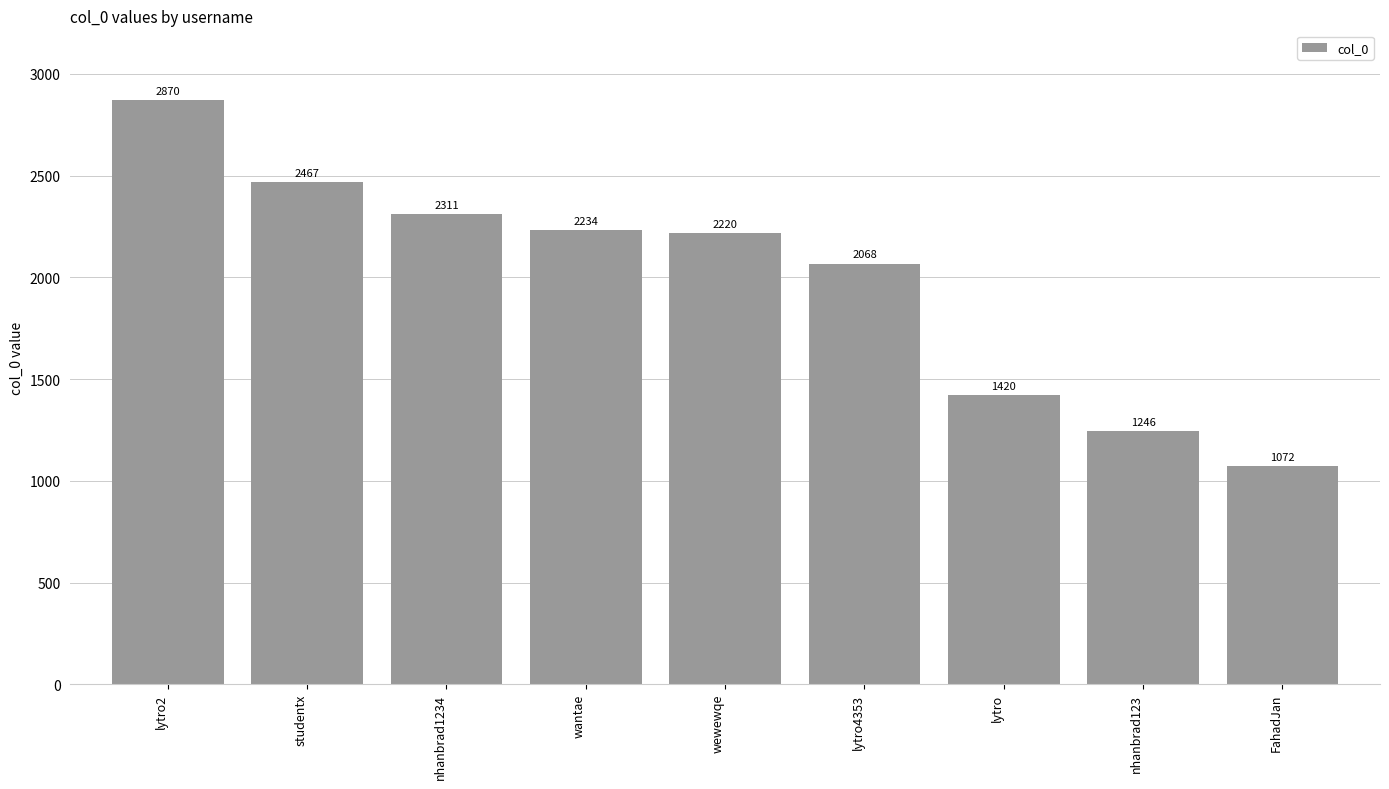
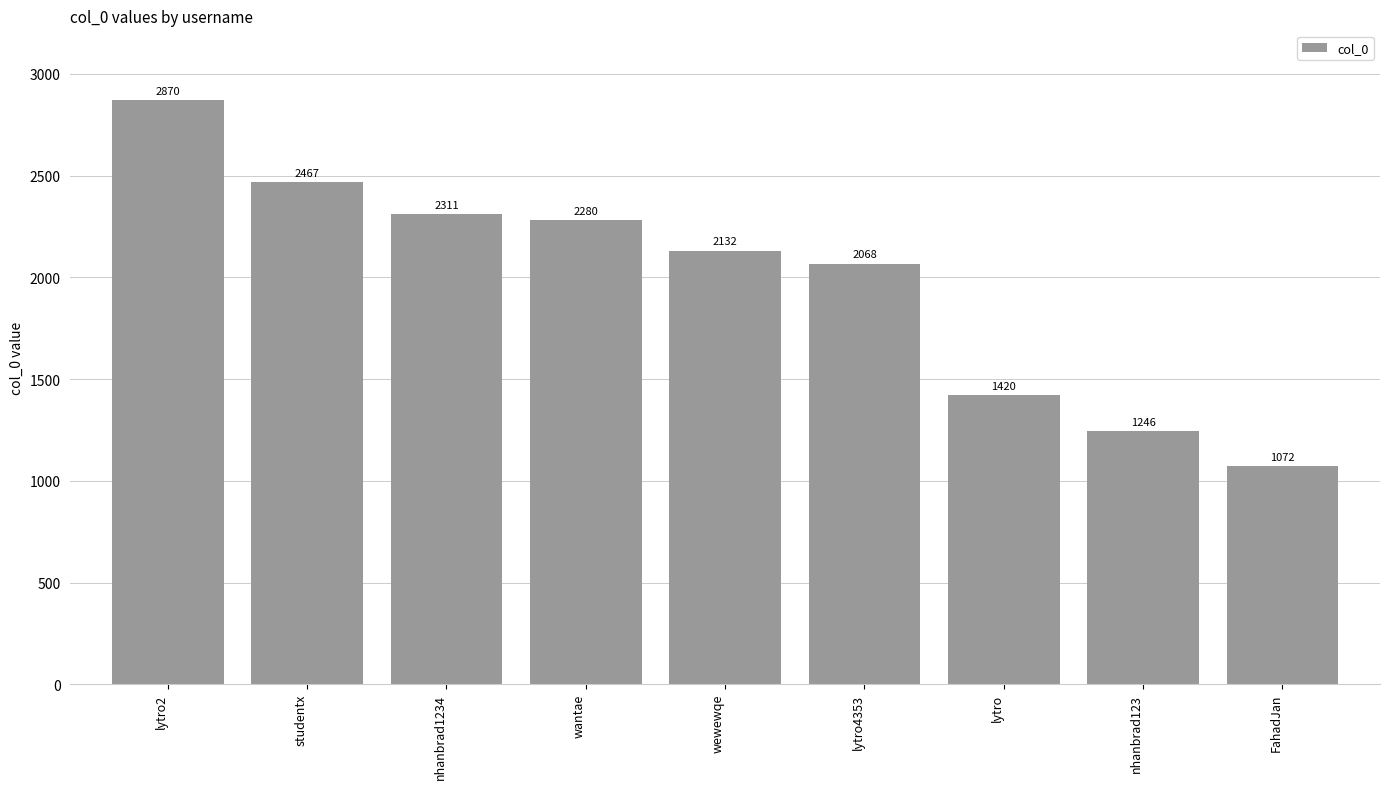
  {
    "lytro2": 2870,
    "studentx": 2467,
    "nhanbrad1234": 2311,
-   "wantae": 2234,
-   "wewewqe": 2220,
+   "wantae": 2280,
+   "wewewqe": 2132,
    "lytro4353": 2068,
    "lytro": 1420,
    "nhanbrad123": 1246,
    "FahadJan": 1072
  }
